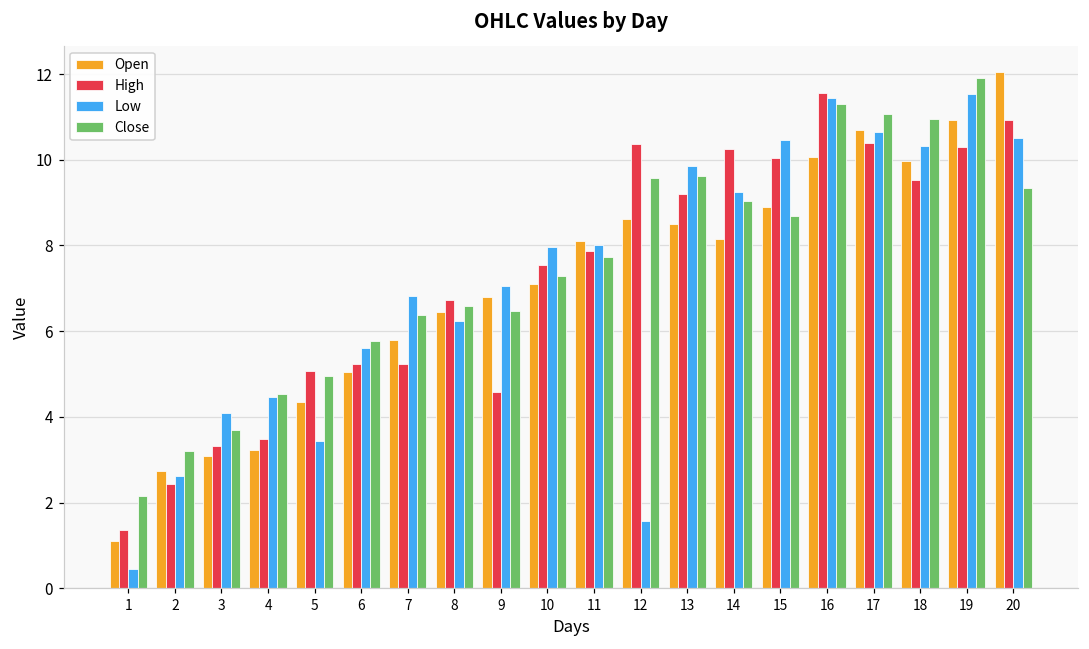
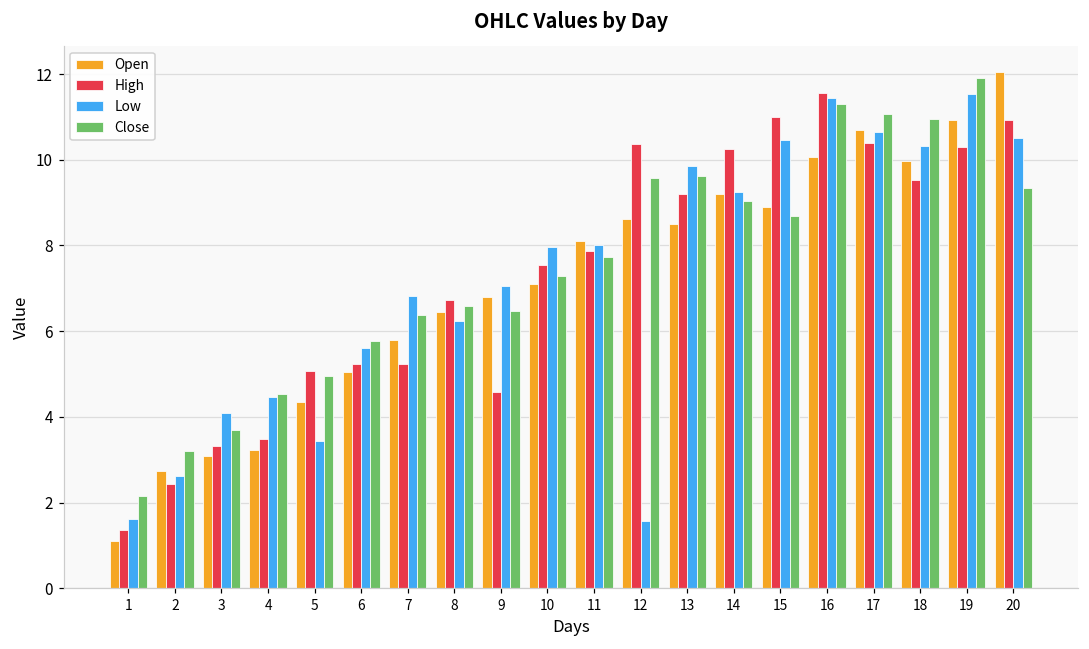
  {
    "Open": {
      "1": 1.1,
      "2": 2.7,
      "3": 3.1,
      "4": 3.2,
      "5": 4.3,
      "6": 5.0,
      "7": 5.8,
      "8": 6.4,
      "9": 6.8,
      "10": 7.1,
      "11": 8.1,
      "12": 8.6,
      "13": 8.5,
-     "14": 8.2,
+     "14": 9.2,
      "15": 8.9,
      "16": 10.1,
      "17": 10.7,
      "18": 10.0,
      "19": 10.9,
      "20": 12.1
    },
    "High": {
      "1": 1.4,
      "2": 2.4,
      "3": 3.3,
      "4": 3.5,
      "5": 5.1,
      "6": 5.2,
      "7": 5.2,
      "8": 6.7,
      "9": 4.6,
      "10": 7.5,
      "11": 7.9,
      "12": 10.4,
      "13": 9.2,
      "14": 10.3,
-     "15": 10.0,
+     "15": 11.0,
      "16": 11.6,
      "17": 10.4,
      "18": 9.5,
      "19": 10.3,
      "20": 10.9
    },
    "Low": {
-     "1": 0.4,
+     "1": 1.6,
      "2": 2.6,
      "3": 4.1,
      "4": 4.5,
      "5": 3.4,
      "6": 5.6,
      "7": 6.8,
      "8": 6.2,
      "9": 7.1,
      "10": 8.0,
      "11": 8.0,
      "12": 1.6,
      "13": 9.9,
      "14": 9.2,
      "15": 10.5,
      "16": 11.4,
      "17": 10.6,
      "18": 10.3,
      "19": 11.5,
      "20": 10.5
    },
    "Close": {
      "1": 2.2,
      "2": 3.2,
      "3": 3.7,
      "4": 4.5,
      "5": 4.9,
      "6": 5.8,
      "7": 6.4,
      "8": 6.6,
      "9": 6.5,
      "10": 7.3,
      "11": 7.7,
      "12": 9.6,
      "13": 9.6,
      "14": 9.0,
      "15": 8.7,
      "16": 11.3,
      "17": 11.1,
      "18": 11.0,
      "19": 11.9,
      "20": 9.4
    }
  }
